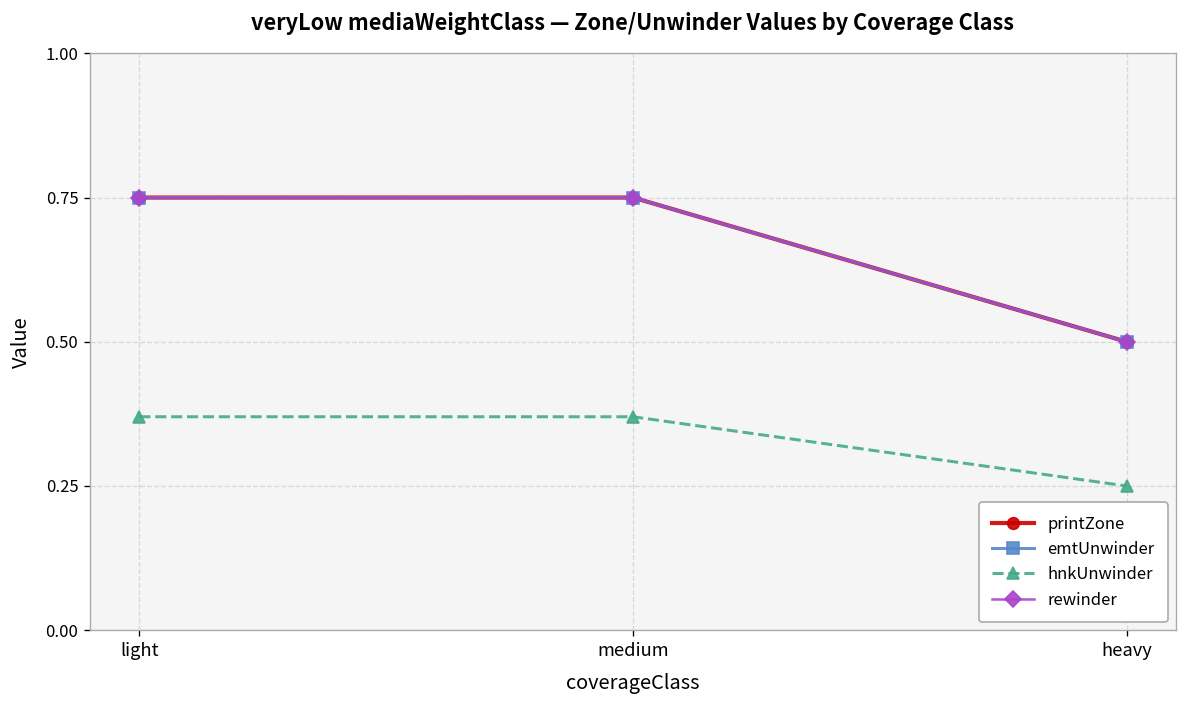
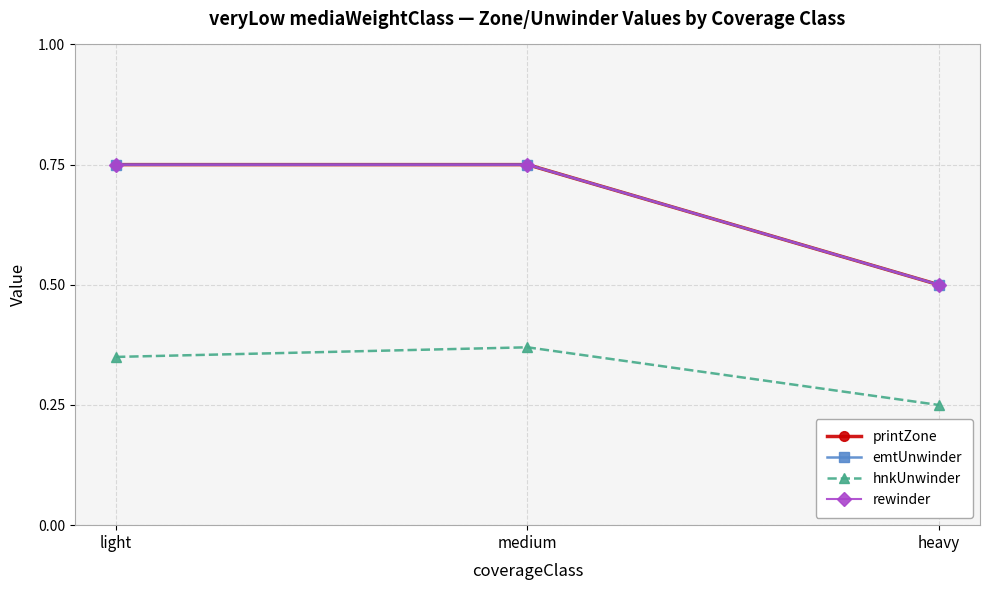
  {
    "rewinder": {
      "light": 0.75,
      "medium": 0.75,
      "heavy": 0.50
    },
    "hnkUnwinder": {
-     "light": 0.37,
+     "light": 0.35,
      "medium": 0.37,
      "heavy": 0.25
    }
  }
